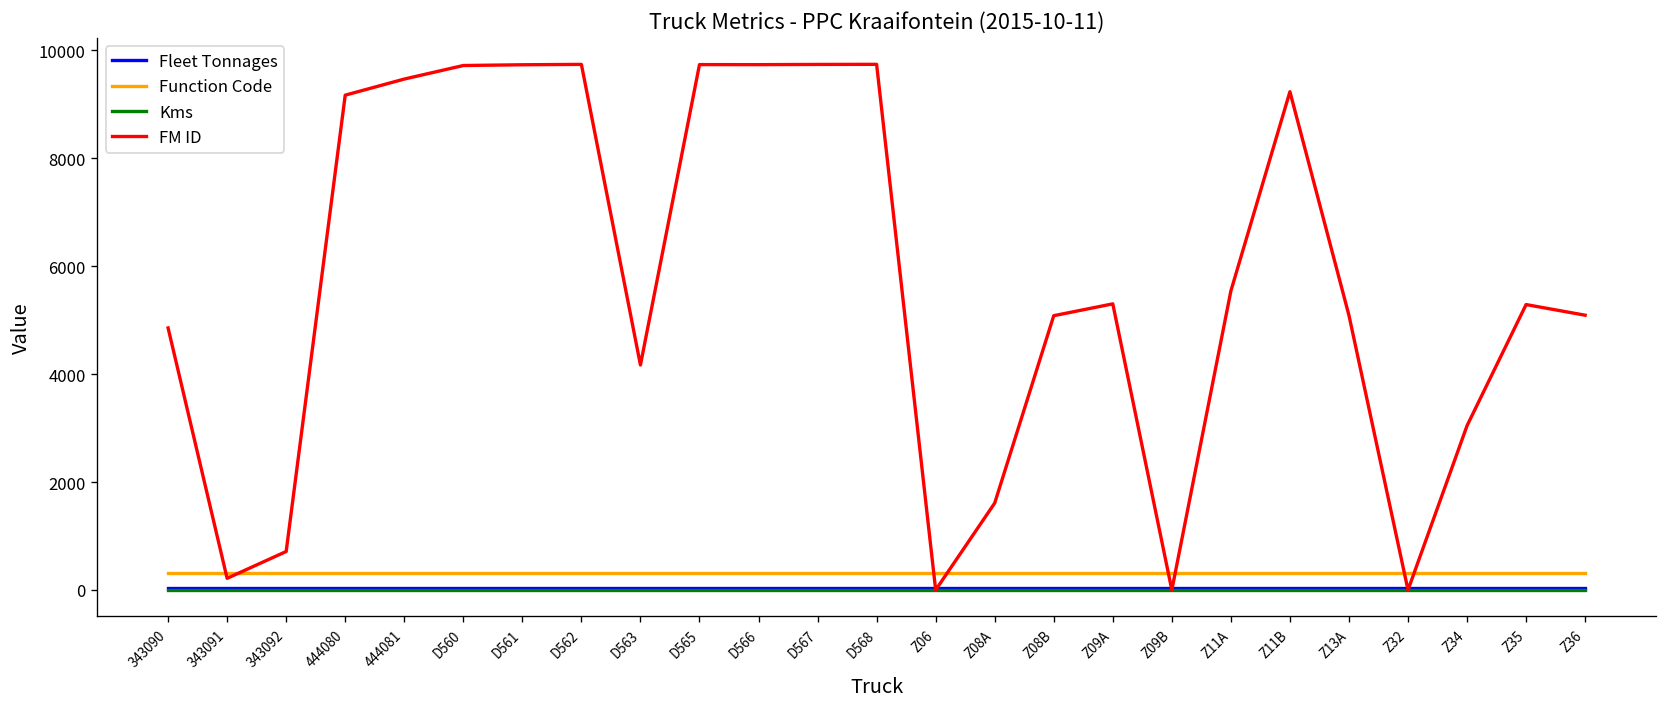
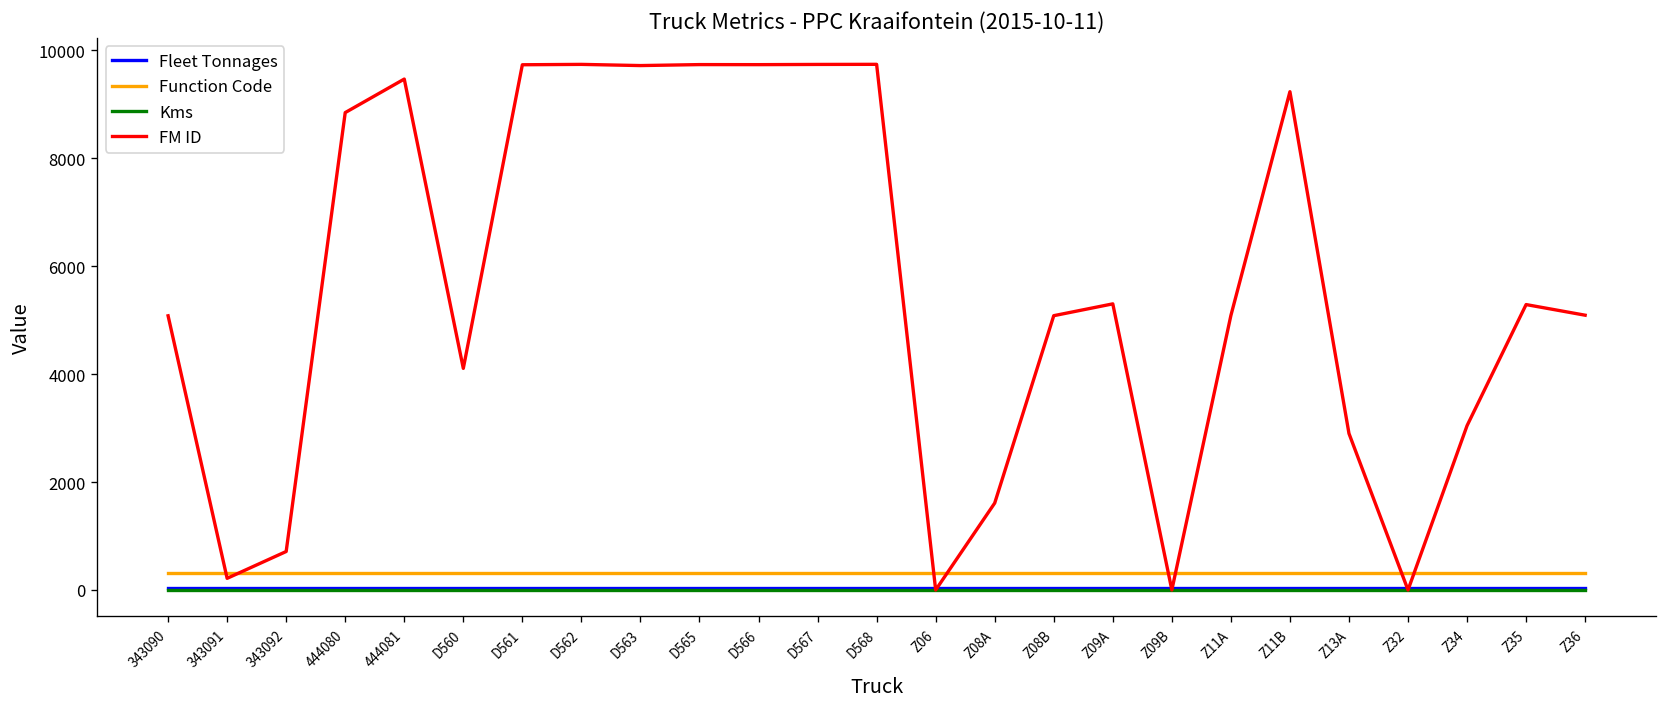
  {
    "Function Code": {
      "343090": 300,
      "343091": 300,
      "343092": 300,
      "444080": 300,
      "444081": 300,
      "D560": 300,
      "D561": 300,
      "D562": 300,
      "D563": 300,
      "D565": 300,
      "D566": 300,
      "D567": 300,
      "D568": 300,
      "Z06": 300,
      "Z08A": 300,
      "Z08B": 300,
      "Z09A": 300,
      "Z09B": 300,
      "Z11A": 300,
      "Z11B": 300,
      "Z13A": 300,
      "Z32": 300,
      "Z34": 300,
      "Z35": 300,
      "Z36": 300
    },
    "FM ID": {
-     "343090": 4900,
+     "343090": 5100,
      "343091": 200,
      "343092": 700,
-     "444080": 9200,
+     "444080": 8800,
      "444081": 9500,
-     "D560": 9700,
+     "D560": 4100,
      "D561": 9700,
      "D562": 9700,
-     "D563": 4200,
+     "D563": 9700,
      "D565": 9700,
      "D566": 9700,
      "D567": 9700,
      "D568": 9700,
      "Z08A": 1600,
      "Z08B": 5100,
      "Z09A": 5300,
-     "Z11A": 5500,
+     "Z11A": 5100,
      "Z11B": 9200,
-     "Z13A": 5100,
+     "Z13A": 2900,
      "Z34": 3000,
      "Z35": 5300,
      "Z36": 5100
    }
  }
